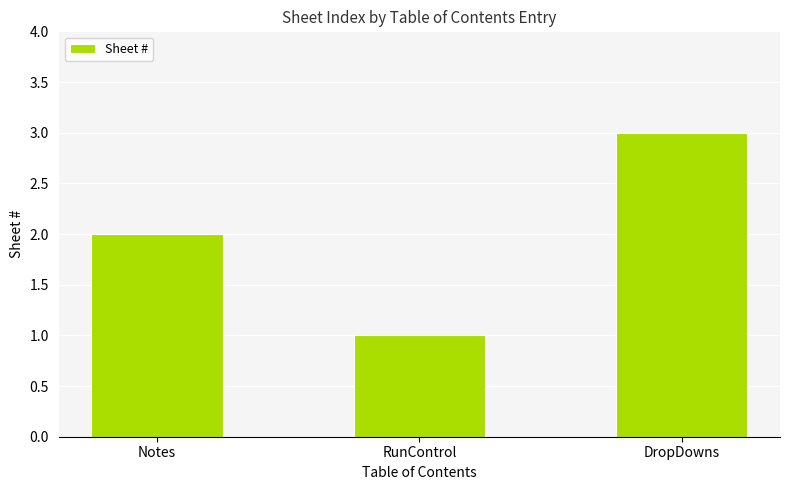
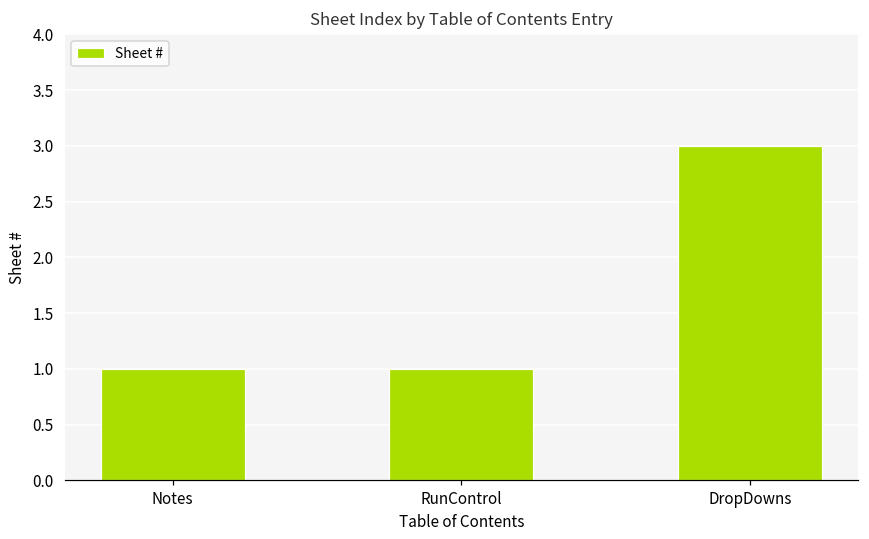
  {
-   "Notes": 2,
+   "Notes": 1,
    "RunControl": 1,
    "DropDowns": 3
  }
